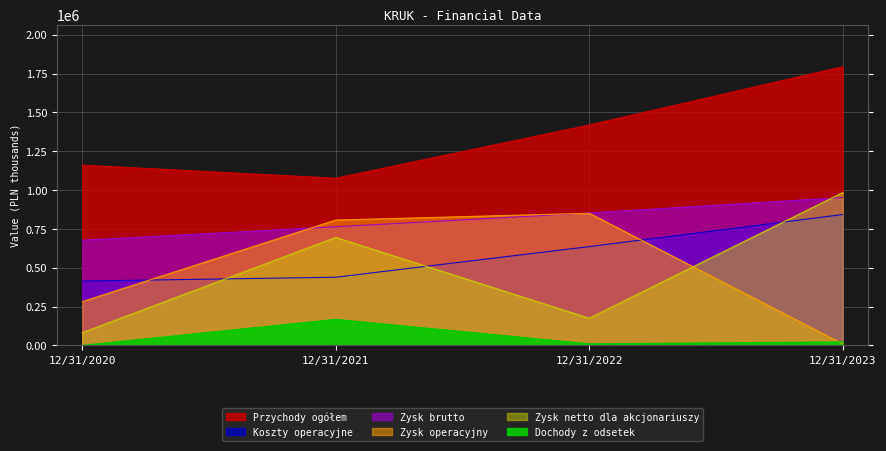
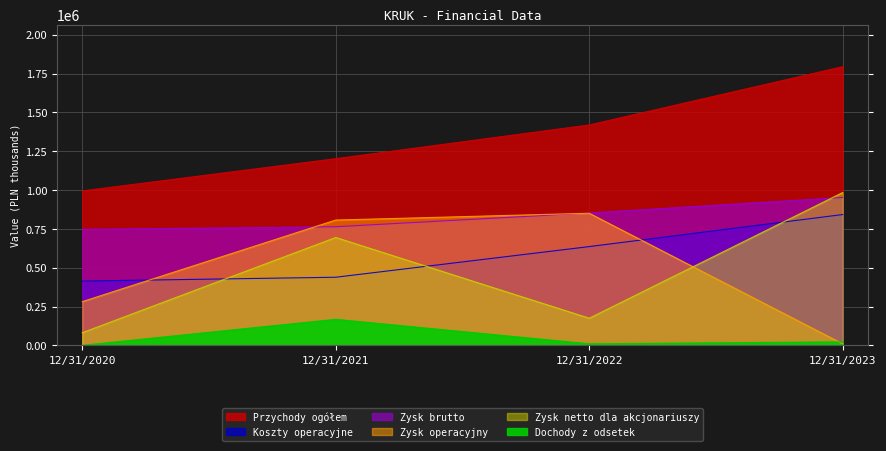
  {
    "Przychody ogółem": {
-     "12/31/2020": 1160000,
-     "12/31/2021": 1080000,
+     "12/31/2020": 990000,
+     "12/31/2021": 1200000,
      "12/31/2022": 1420000,
      "12/31/2023": 1790000
    },
    "Koszty operacyjne": {
      "12/31/2020": 410000,
      "12/31/2021": 440000,
      "12/31/2022": 640000,
      "12/31/2023": 840000
    },
    "Zysk brutto": {
-     "12/31/2020": 680000,
+     "12/31/2020": 750000,
      "12/31/2021": 760000,
      "12/31/2023": 950000
    },
    "Zysk operacyjny": {
      "12/31/2020": 280000,
      "12/31/2021": 810000
    },
    "Zysk netto dla akcjonariuszy": {
      "12/31/2020": 80000,
      "12/31/2021": 690000,
      "12/31/2022": 170000,
      "12/31/2023": 980000
    },
    "Dochody z odsetek": {
      "12/31/2020": 0,
      "12/31/2021": 170000,
      "12/31/2022": 10000
    }
  }
